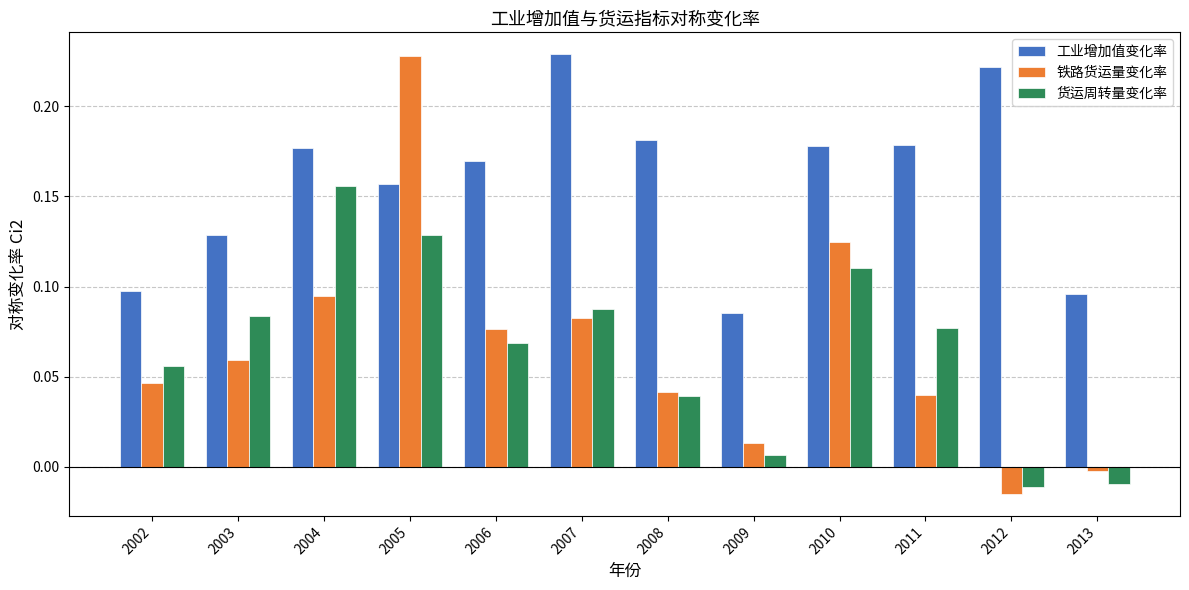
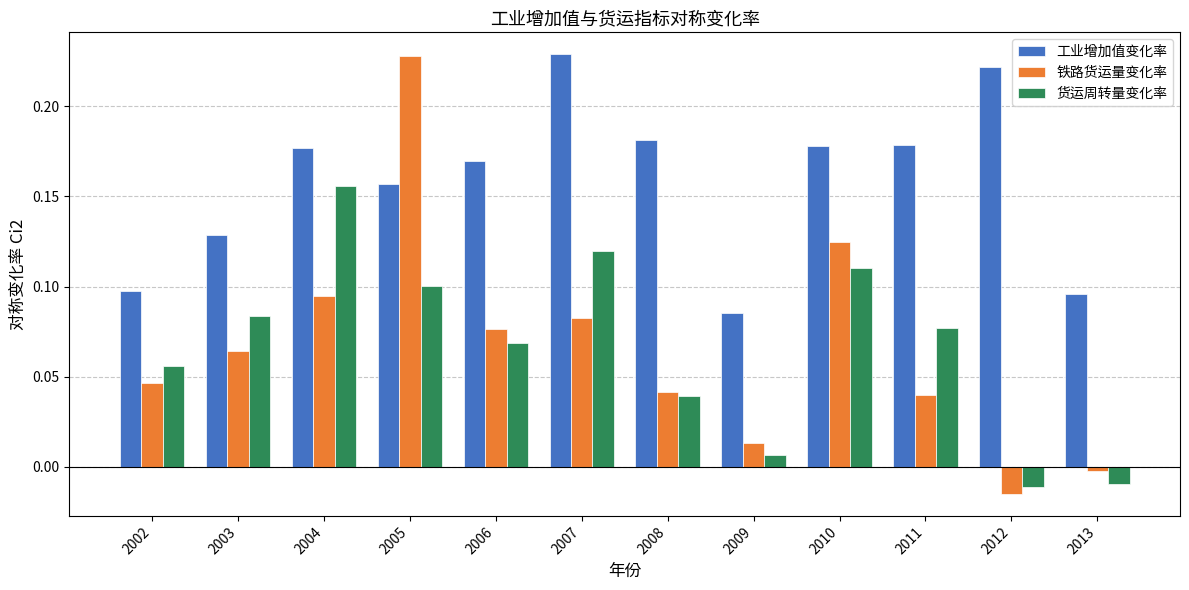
  {
    "工业增加值变化率": {
      "2002": 0.097,
      "2003": 0.129,
      "2004": 0.177,
      "2005": 0.157,
      "2006": 0.170,
      "2007": 0.229,
      "2008": 0.181,
      "2009": 0.086,
      "2010": 0.178,
      "2011": 0.178,
      "2012": 0.222,
      "2013": 0.096
    },
    "铁路货运量变化率": {
      "2002": 0.047,
-     "2003": 0.059,
+     "2003": 0.064,
      "2004": 0.095,
      "2005": 0.228,
      "2006": 0.077,
      "2007": 0.082,
      "2008": 0.041,
      "2009": 0.013,
      "2010": 0.125,
      "2011": 0.040,
      "2012": -0.015,
      "2013": -0.002
    },
    "货运周转量变化率": {
      "2002": 0.056,
      "2003": 0.084,
      "2004": 0.156,
-     "2005": 0.128,
+     "2005": 0.100,
      "2006": 0.069,
-     "2007": 0.087,
+     "2007": 0.120,
      "2008": 0.039,
      "2009": 0.007,
      "2010": 0.110,
      "2011": 0.077,
      "2012": -0.011,
      "2013": -0.009
    }
  }
